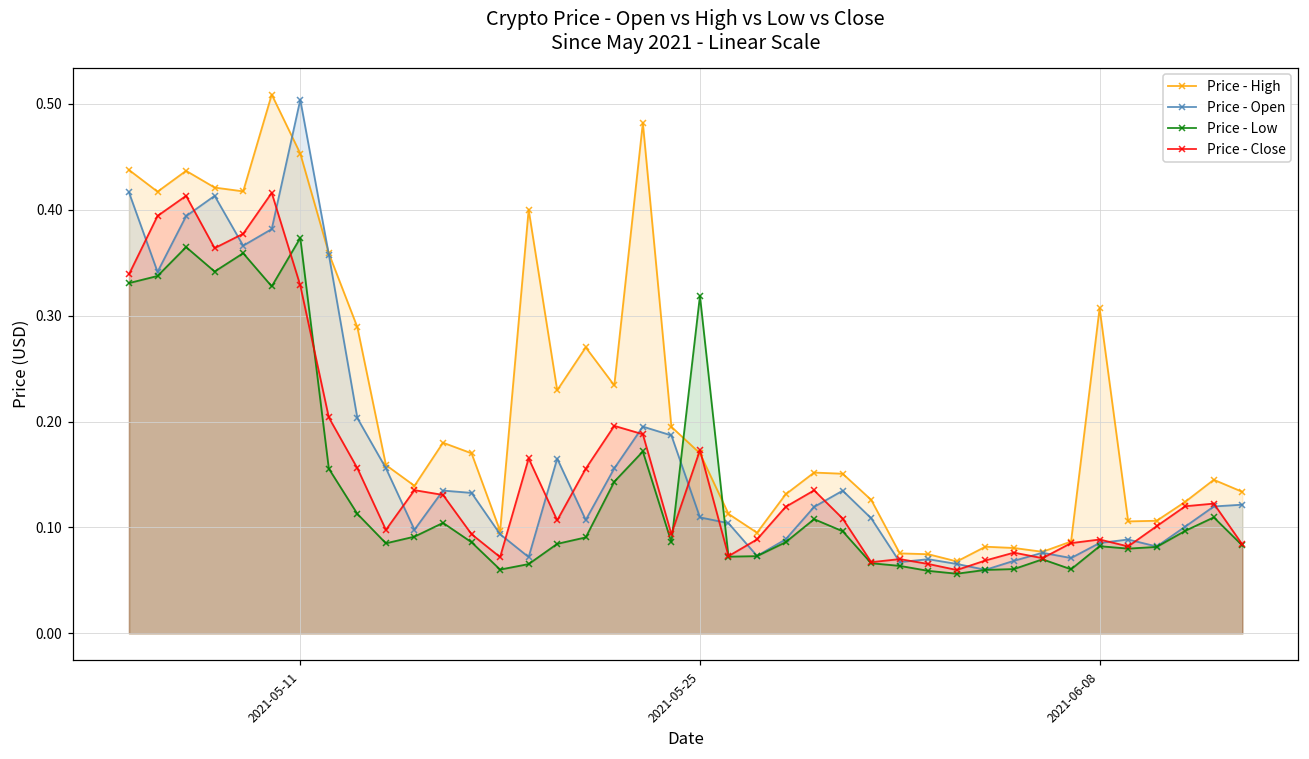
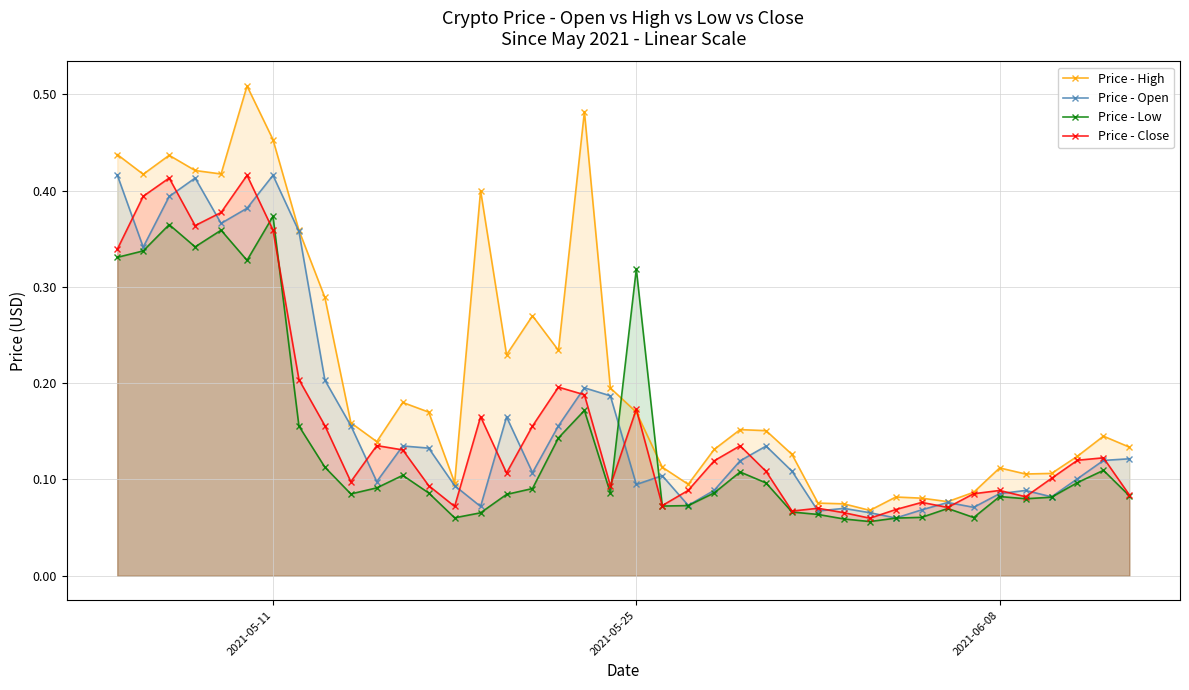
  {
    "Price - High": {
      "2021-05-11": 0.45,
      "2021-05-25": 0.17,
-     "2021-06-08": 0.31
+     "2021-06-08": 0.11
    },
    "Price - Open": {
-     "2021-05-11": 0.50,
-     "2021-05-25": 0.11,
+     "2021-05-11": 0.42,
+     "2021-05-25": 0.09,
      "2021-06-08": 0.09
    },
    "Price - Low": {
      "2021-05-11": 0.37,
      "2021-05-25": 0.32,
      "2021-06-08": 0.08
    },
    "Price - Close": {
-     "2021-05-11": 0.33,
+     "2021-05-11": 0.36,
      "2021-05-25": 0.17,
      "2021-06-08": 0.09
    }
  }
